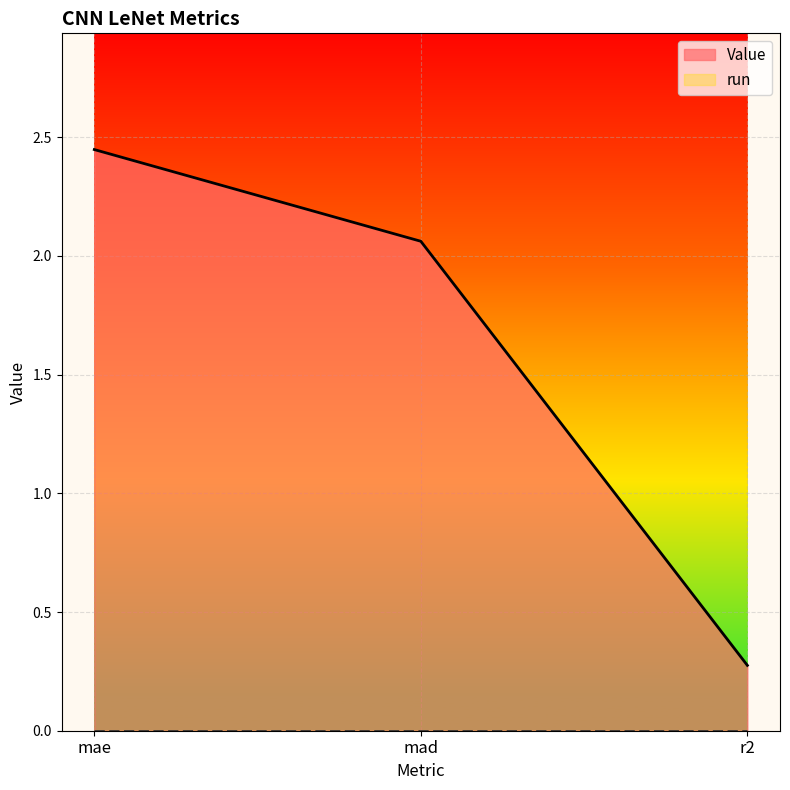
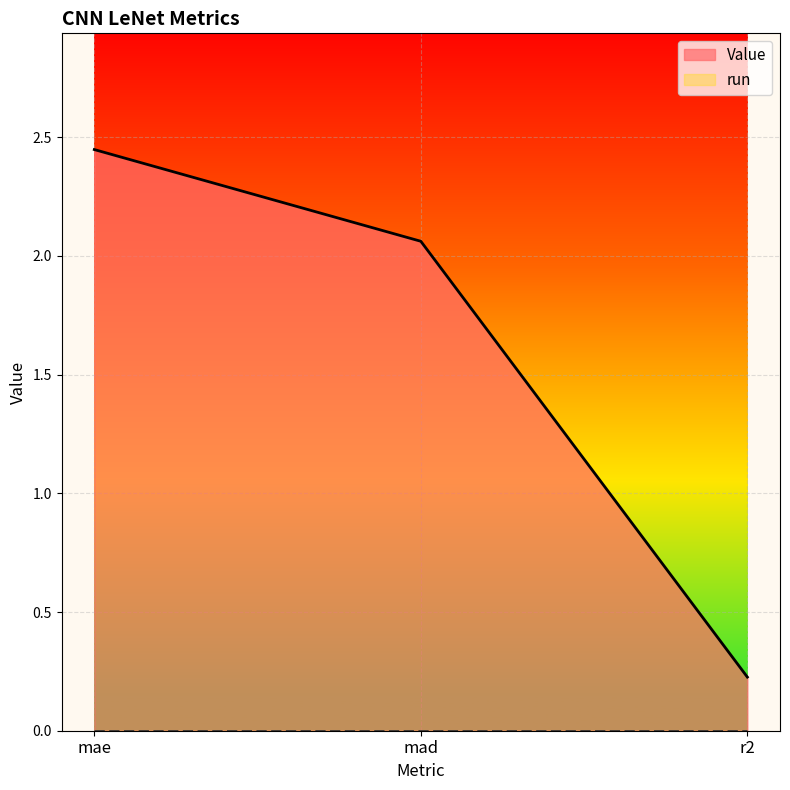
  {
    "Value": {
      "mae": 2.45,
      "mad": 2.06,
-     "r2": 0.28
+     "r2": 0.23
    },
    "run": {
      "mae": 0.00,
      "mad": 0.00,
      "r2": 0.00
    }
  }
